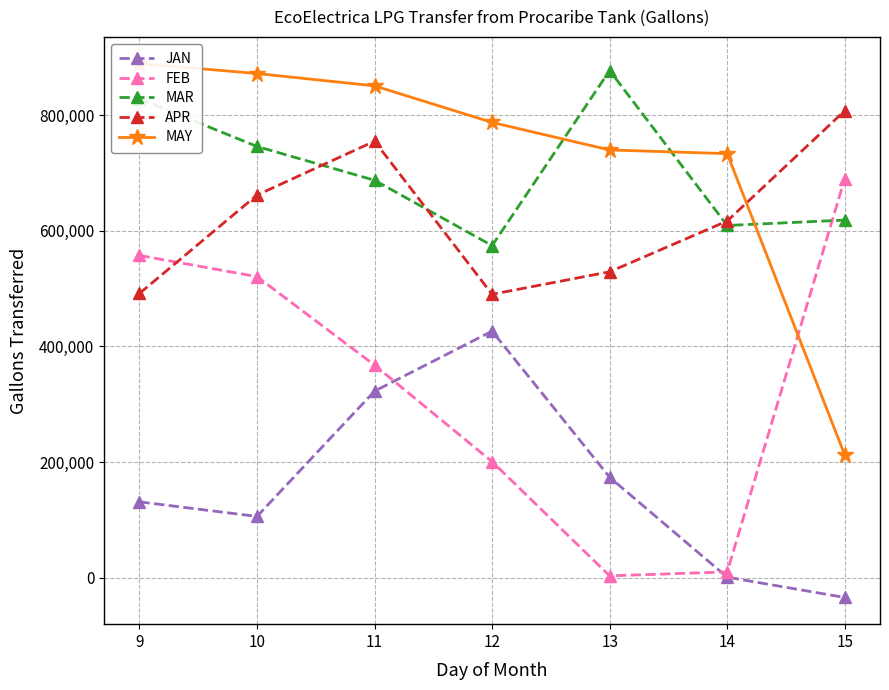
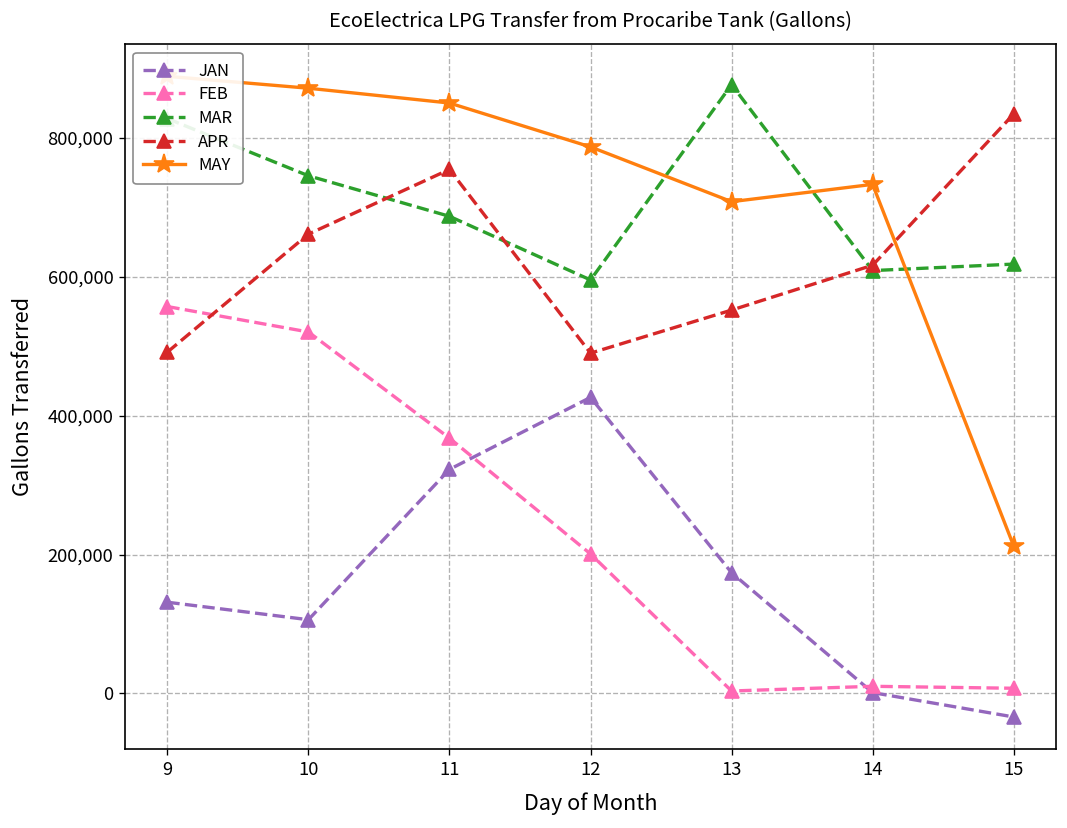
  {
    "JAN": {
      "9": "130,000",
      "10": "110,000",
      "11": "320,000",
      "12": "430,000",
      "13": "170,000",
      "14": "0",
      "15": "-30,000"
    },
    "FEB": {
      "9": "560,000",
      "10": "520,000",
      "11": "370,000",
      "12": "200,000",
      "13": "0",
      "14": "10,000",
-     "15": "690,000"
+     "15": "10,000"
    },
    "MAR": {
      "10": "750,000",
      "11": "690,000",
-     "12": "570,000",
+     "12": "600,000",
      "13": "880,000",
      "14": "610,000",
      "15": "620,000"
    },
    "APR": {
      "9": "490,000",
      "10": "660,000",
      "11": "750,000",
      "12": "490,000",
-     "13": "530,000",
+     "13": "550,000",
      "14": "620,000",
-     "15": "810,000"
+     "15": "830,000"
    },
    "MAY": {
      "10": "870,000",
      "11": "850,000",
      "12": "790,000",
-     "13": "740,000",
+     "13": "710,000",
      "14": "730,000",
      "15": "210,000"
    }
  }
